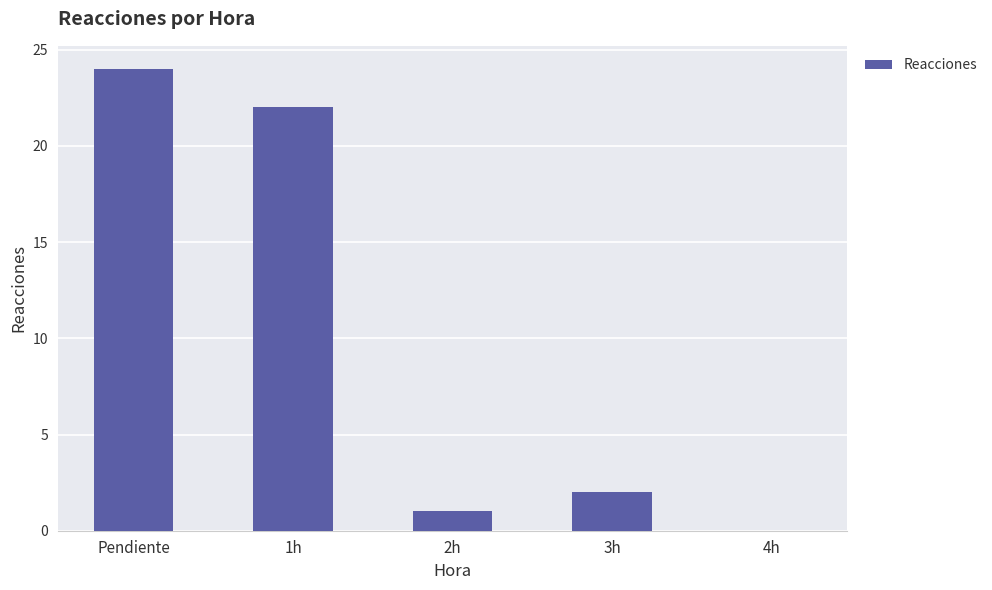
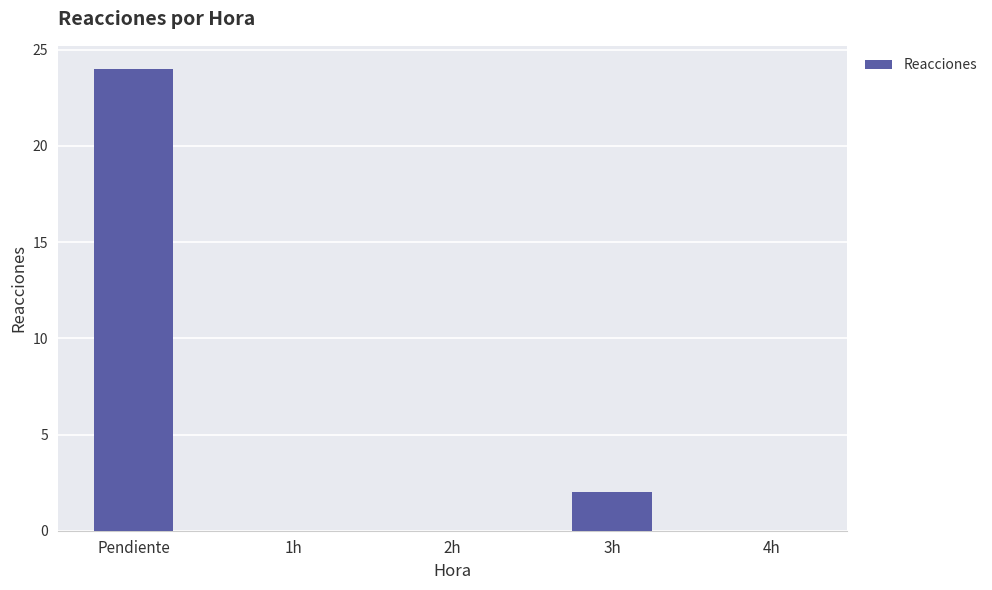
  {
    "Pendiente": 24,
-   "1h": 22,
-   "2h": 1,
+   "1h": 0,
+   "2h": 0,
    "3h": 2,
    "4h": 0
  }
